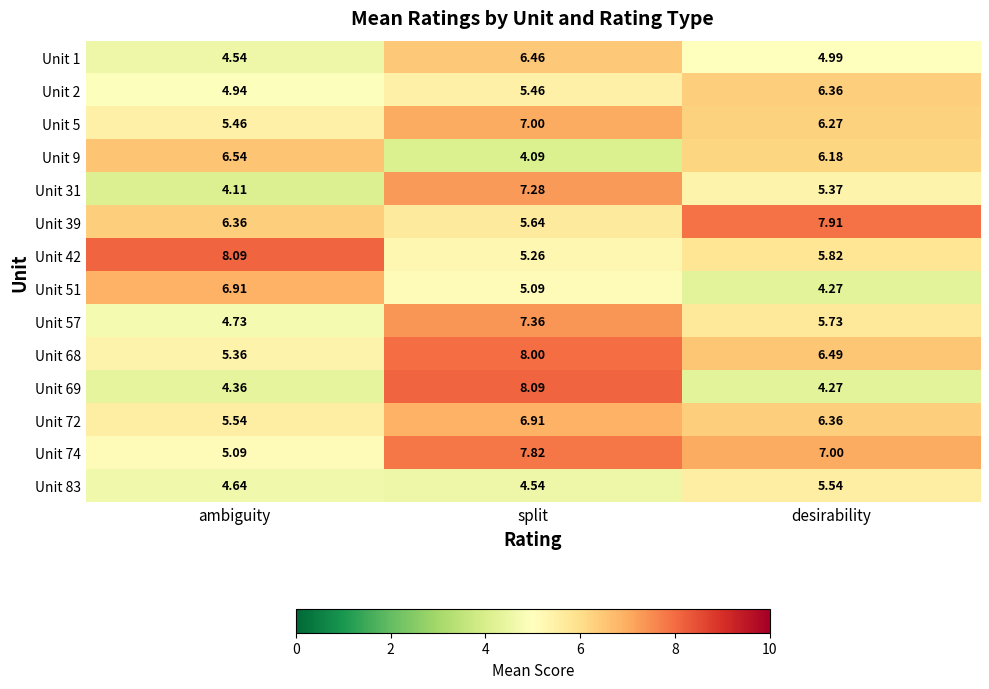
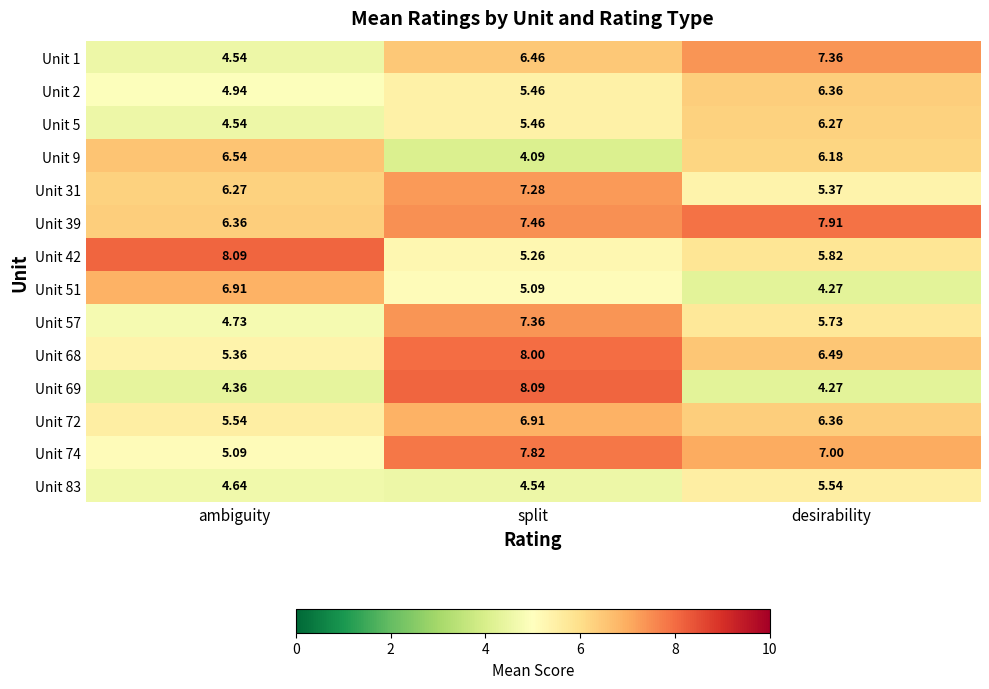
  {
    "Unit 1": {
      "ambiguity": 4.54,
      "split": 6.46,
-     "desirability": 4.99
+     "desirability": 7.36
    },
    "Unit 2": {
      "ambiguity": 4.94,
      "split": 5.46,
      "desirability": 6.36
    },
    "Unit 5": {
-     "ambiguity": 5.46,
-     "split": 7.00,
+     "ambiguity": 4.54,
+     "split": 5.46,
      "desirability": 6.27
    },
    "Unit 9": {
      "ambiguity": 6.54,
      "split": 4.09,
      "desirability": 6.18
    },
    "Unit 31": {
-     "ambiguity": 4.11,
+     "ambiguity": 6.27,
      "split": 7.28,
      "desirability": 5.37
    },
    "Unit 39": {
      "ambiguity": 6.36,
-     "split": 5.64,
+     "split": 7.46,
      "desirability": 7.91
    },
    "Unit 42": {
      "ambiguity": 8.09,
      "split": 5.26,
      "desirability": 5.82
    },
    "Unit 51": {
      "ambiguity": 6.91,
      "split": 5.09,
      "desirability": 4.27
    },
    "Unit 57": {
      "ambiguity": 4.73,
      "split": 7.36,
      "desirability": 5.73
    },
    "Unit 68": {
      "ambiguity": 5.36,
      "split": 8.00,
      "desirability": 6.49
    },
    "Unit 69": {
      "ambiguity": 4.36,
      "split": 8.09,
      "desirability": 4.27
    },
    "Unit 72": {
      "ambiguity": 5.54,
      "split": 6.91,
      "desirability": 6.36
    },
    "Unit 74": {
      "ambiguity": 5.09,
      "split": 7.82,
      "desirability": 7.00
    },
    "Unit 83": {
      "ambiguity": 4.64,
      "split": 4.54,
      "desirability": 5.54
    }
  }
